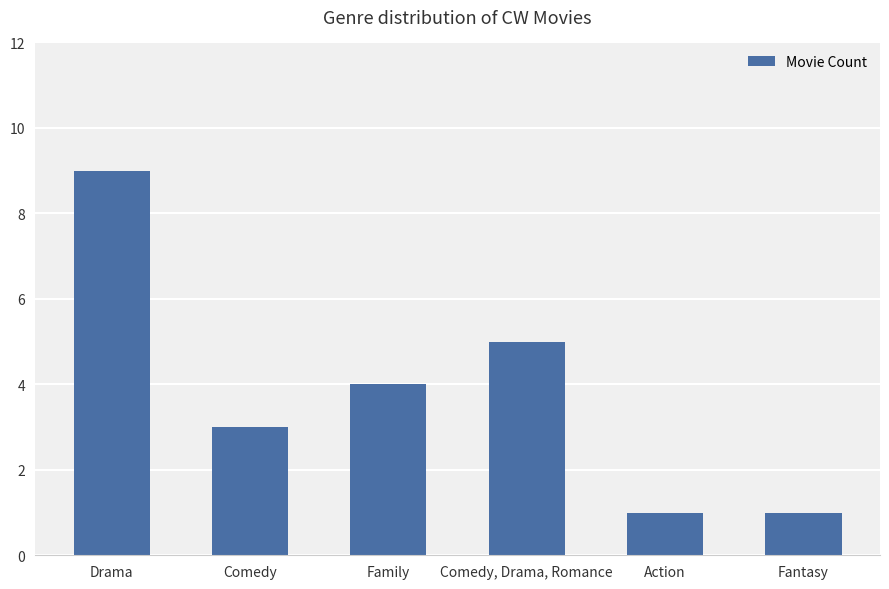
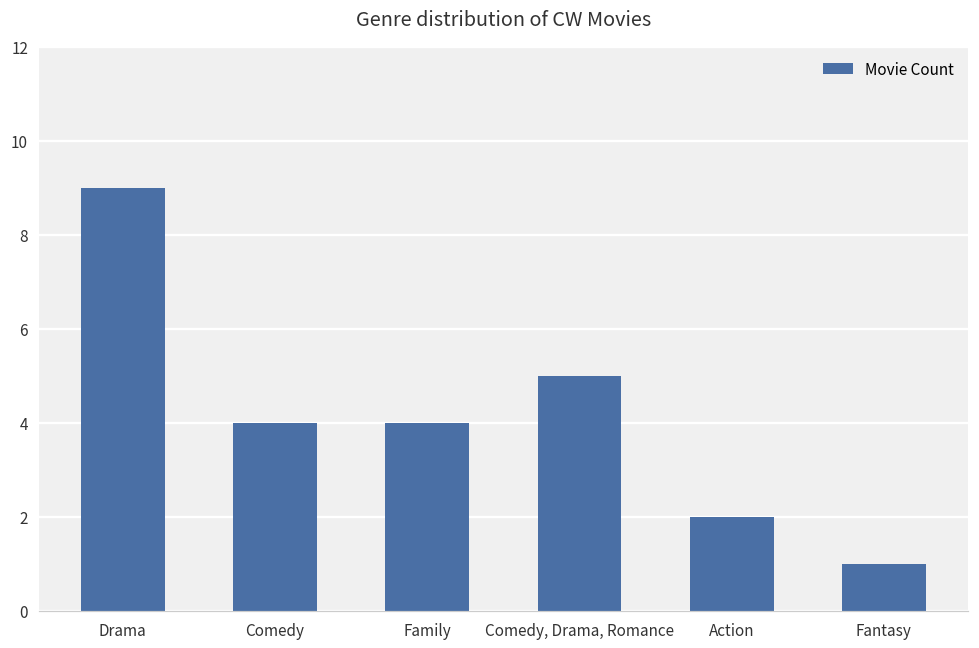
  {
    "Drama": 9,
-   "Comedy": 3,
+   "Comedy": 4,
    "Family": 4,
    "Comedy, Drama, Romance": 5,
-   "Action": 1,
+   "Action": 2,
    "Fantasy": 1
  }
